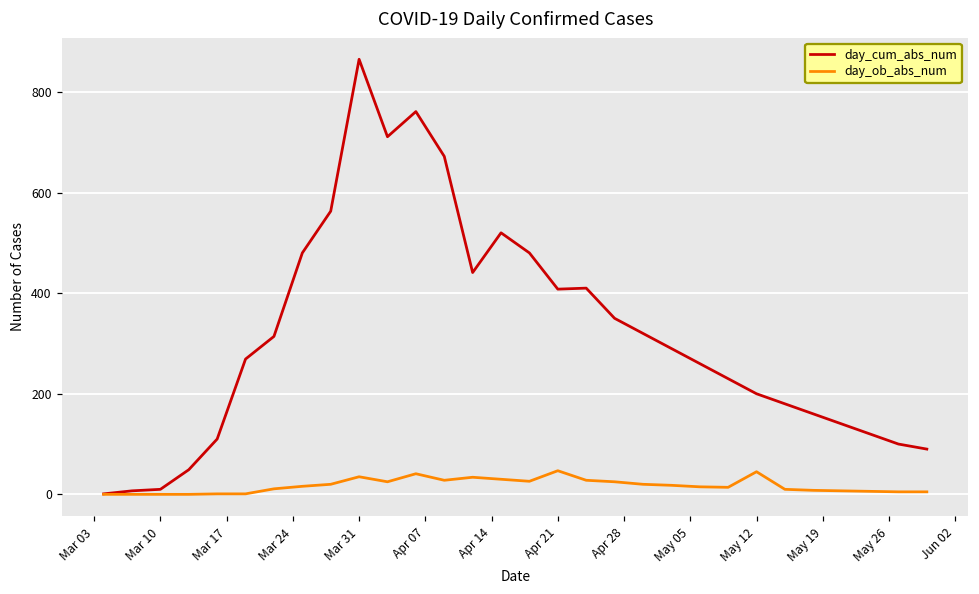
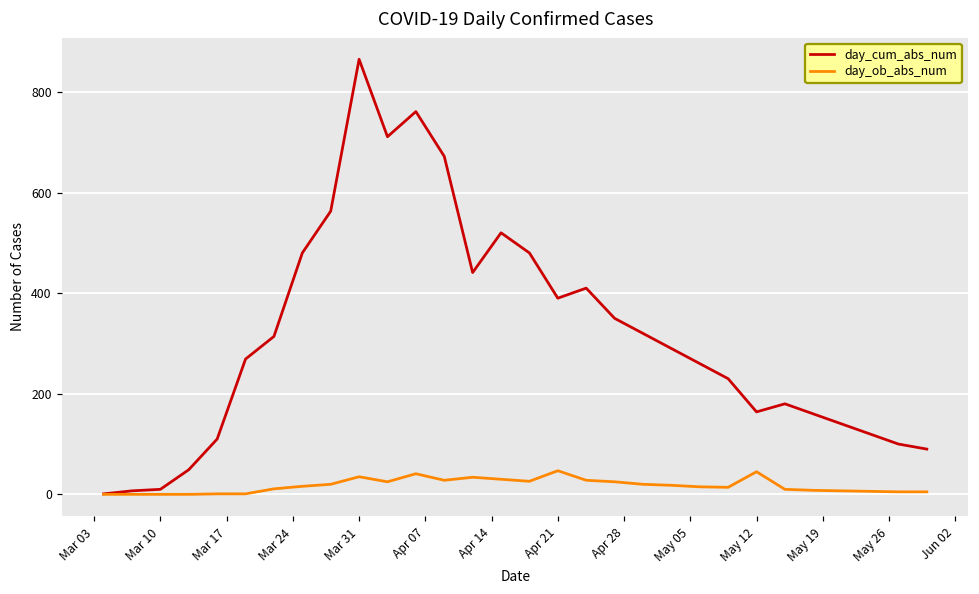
  {
    "day_cum_abs_num": {
      "Mar 10": 10,
      "Mar 31": 870,
-     "Apr 21": 410,
-     "May 12": 200
+     "Apr 21": 390,
+     "May 12": 160
    },
    "day_ob_abs_num": {
      "Mar 10": 0,
      "Mar 31": 40,
      "Apr 21": 50,
      "May 12": 50
    }
  }
